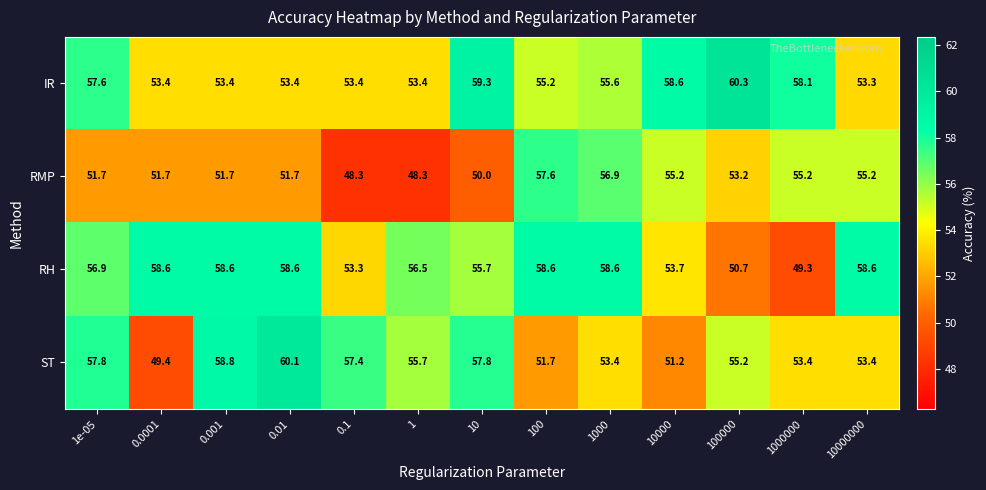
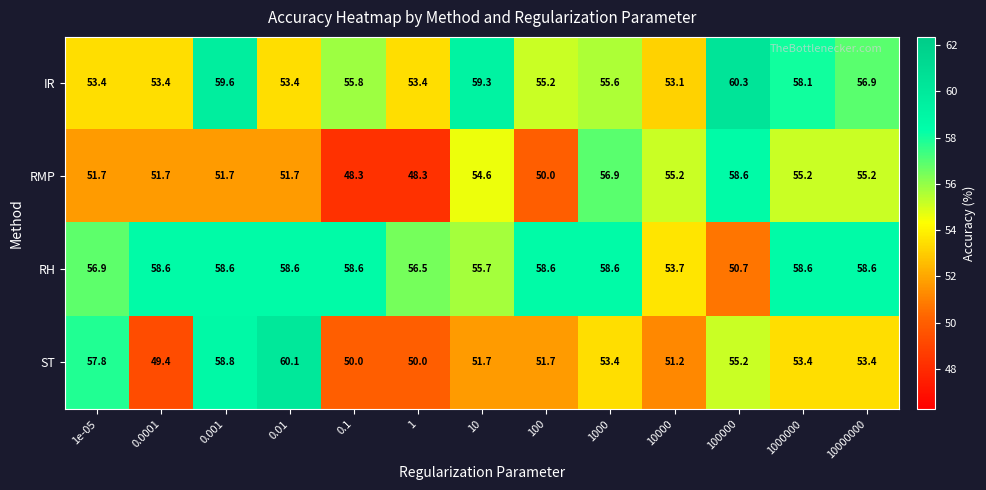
  {
    "IR": {
-     "1e-05": 57.6,
+     "1e-05": 53.4,
      "0.0001": 53.4,
-     "0.001": 53.4,
+     "0.001": 59.6,
      "0.01": 53.4,
-     "0.1": 53.4,
+     "0.1": 55.8,
      "1": 53.4,
      "10": 59.3,
      "100": 55.2,
      "1000": 55.6,
-     "10000": 58.6,
+     "10000": 53.1,
      "100000": 60.3,
-     "10000000": 53.3
+     "10000000": 56.9
    },
    "RMP": {
      "1e-05": 51.7,
      "0.0001": 51.7,
      "0.001": 51.7,
      "0.01": 51.7,
      "0.1": 48.3,
      "1": 48.3,
-     "10": 50.0,
-     "100": 57.6,
+     "10": 54.6,
+     "100": 50.0,
      "1000": 56.9,
      "10000": 55.2,
-     "100000": 53.2,
+     "100000": 58.6,
      "1000000": 55.2,
      "10000000": 55.2
    },
    "RH": {
      "1e-05": 56.9,
      "0.0001": 58.6,
      "0.001": 58.6,
      "0.01": 58.6,
-     "0.1": 53.3,
+     "0.1": 58.6,
      "1": 56.5,
      "10": 55.7,
      "100": 58.6,
      "1000": 58.6,
      "10000": 53.7,
      "100000": 50.7,
-     "1000000": 49.3,
+     "1000000": 58.6,
      "10000000": 58.6
    },
    "ST": {
      "1e-05": 57.8,
      "0.0001": 49.4,
      "0.001": 58.8,
      "0.01": 60.1,
-     "0.1": 57.4,
-     "1": 55.7,
-     "10": 57.8,
+     "0.1": 50.0,
+     "1": 50.0,
+     "10": 51.7,
      "100": 51.7,
      "1000": 53.4,
      "10000": 51.2,
      "100000": 55.2,
      "1000000": 53.4,
      "10000000": 53.4
    }
  }
